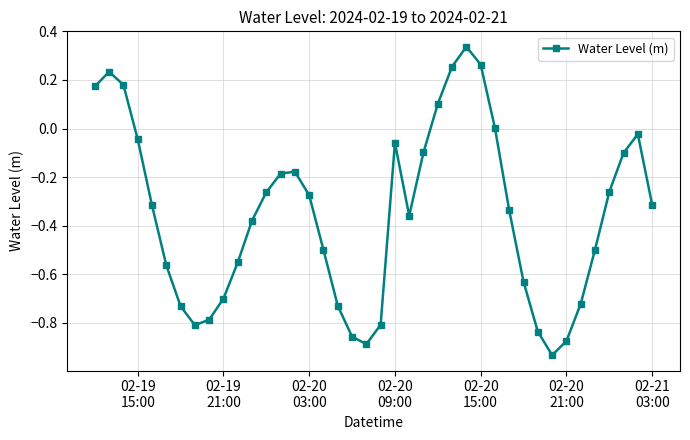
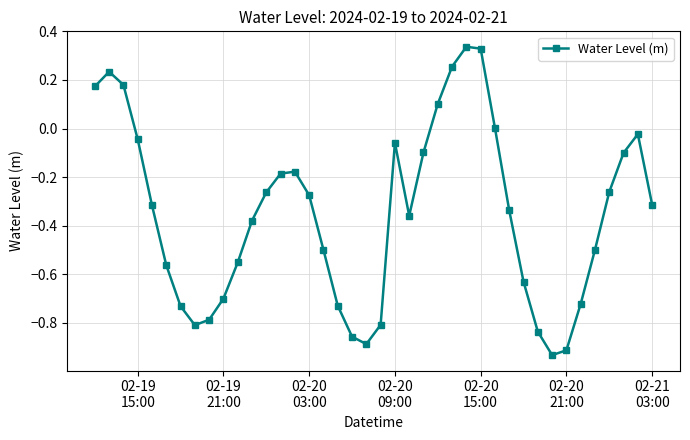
  {
    "02-19 15:00": -0.04,
    "02-19 21:00": -0.70,
    "02-20 03:00": -0.27,
    "02-20 09:00": -0.06,
-   "02-20 15:00": 0.26,
-   "02-20 21:00": -0.87,
+   "02-20 15:00": 0.33,
+   "02-20 21:00": -0.91,
    "02-21 03:00": -0.31
  }
